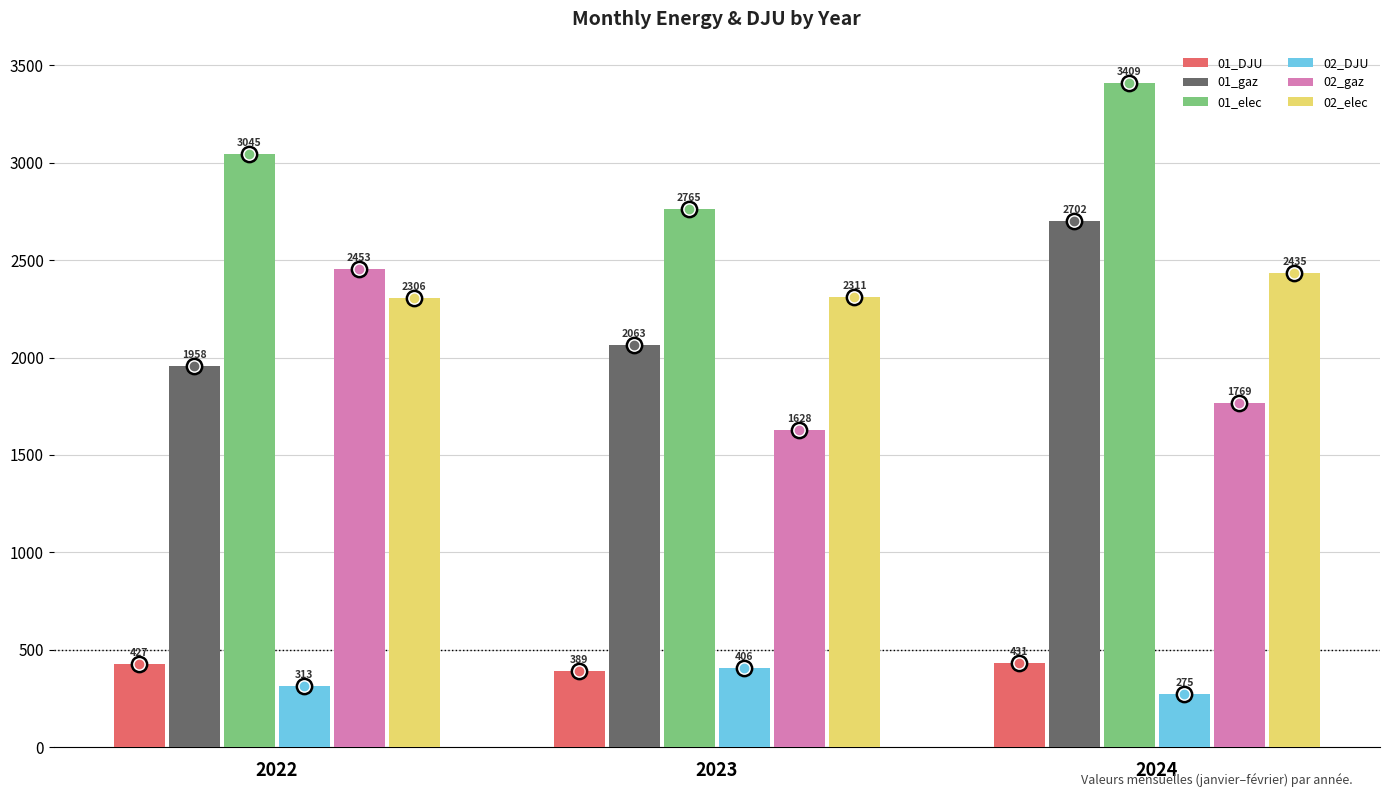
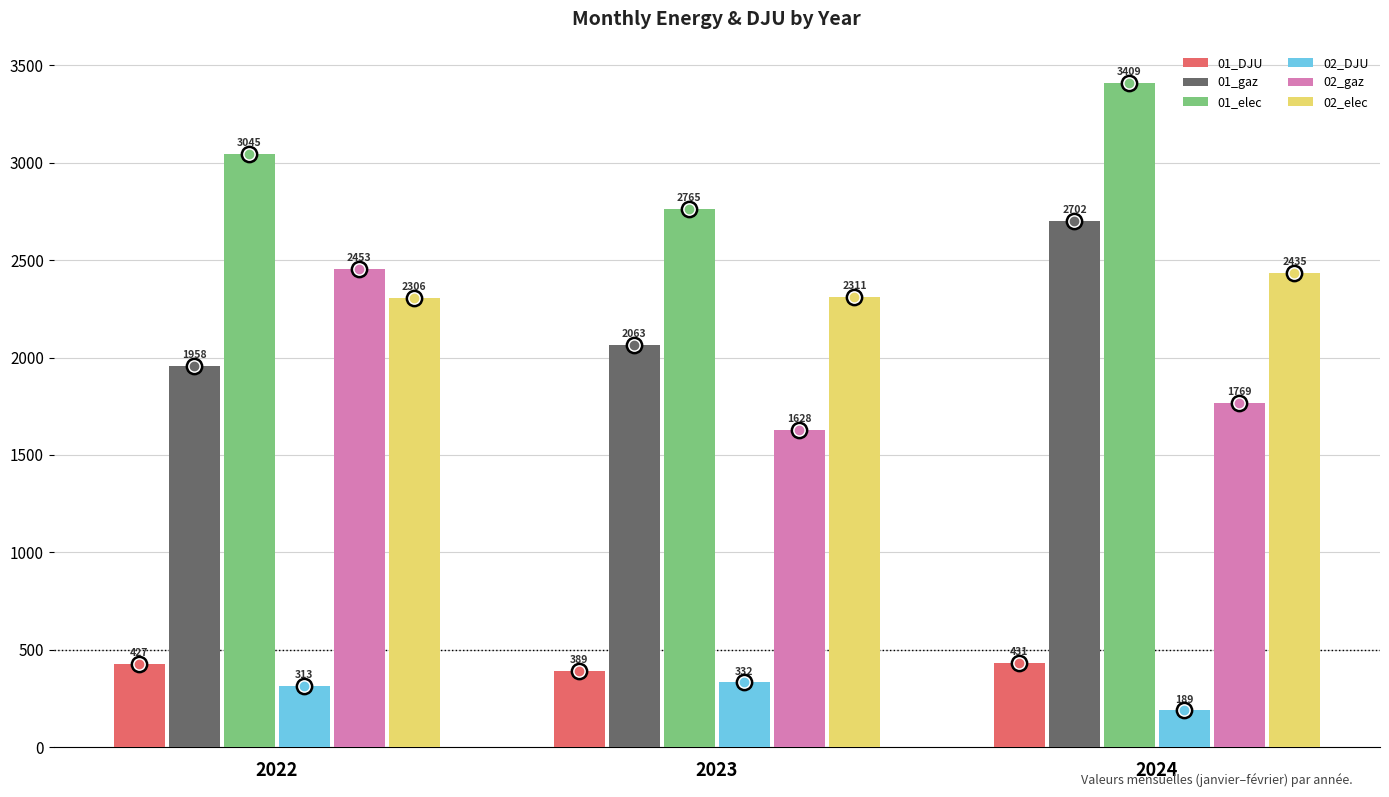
  {
    "01_DJU": {
      "2022": 427,
      "2023": 389,
      "2024": 431
    },
    "01_gaz": {
      "2022": 1958,
      "2023": 2063,
      "2024": 2702
    },
    "01_elec": {
      "2022": 3045,
      "2023": 2765,
      "2024": 3409
    },
    "02_DJU": {
      "2022": 313,
-     "2023": 406,
-     "2024": 275
+     "2023": 332,
+     "2024": 189
    },
    "02_elec": {
      "2022": 2306,
      "2023": 2311,
      "2024": 2435
    }
  }
